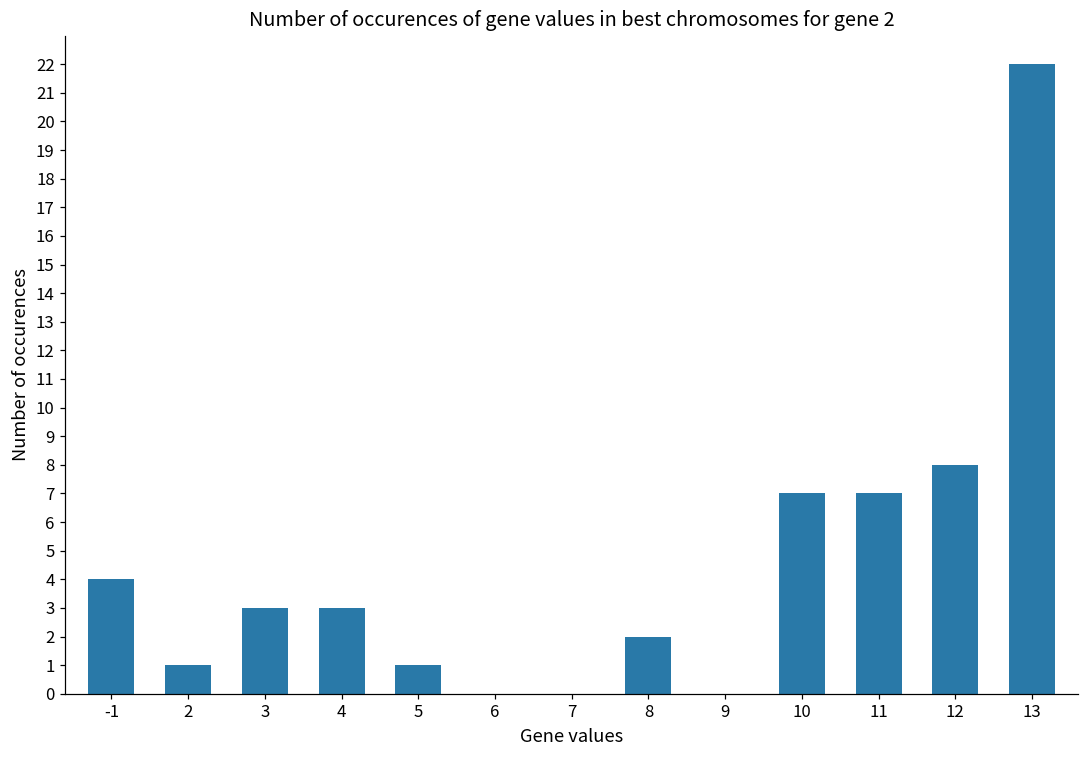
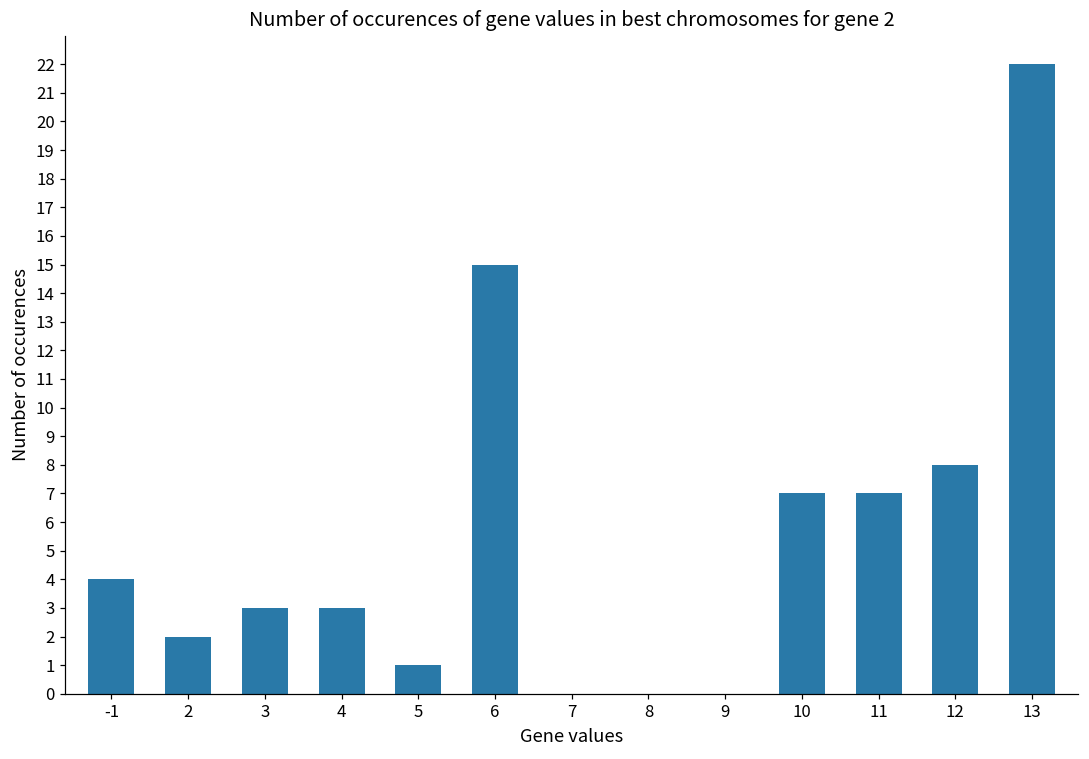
  {
    "-1": 4,
-   "2": 1,
+   "2": 2,
    "3": 3,
    "4": 3,
    "5": 1,
-   "6": 0,
+   "6": 15,
    "7": 0,
-   "8": 2,
+   "8": 0,
    "9": 0,
    "10": 7,
    "11": 7,
    "12": 8,
    "13": 22
  }
